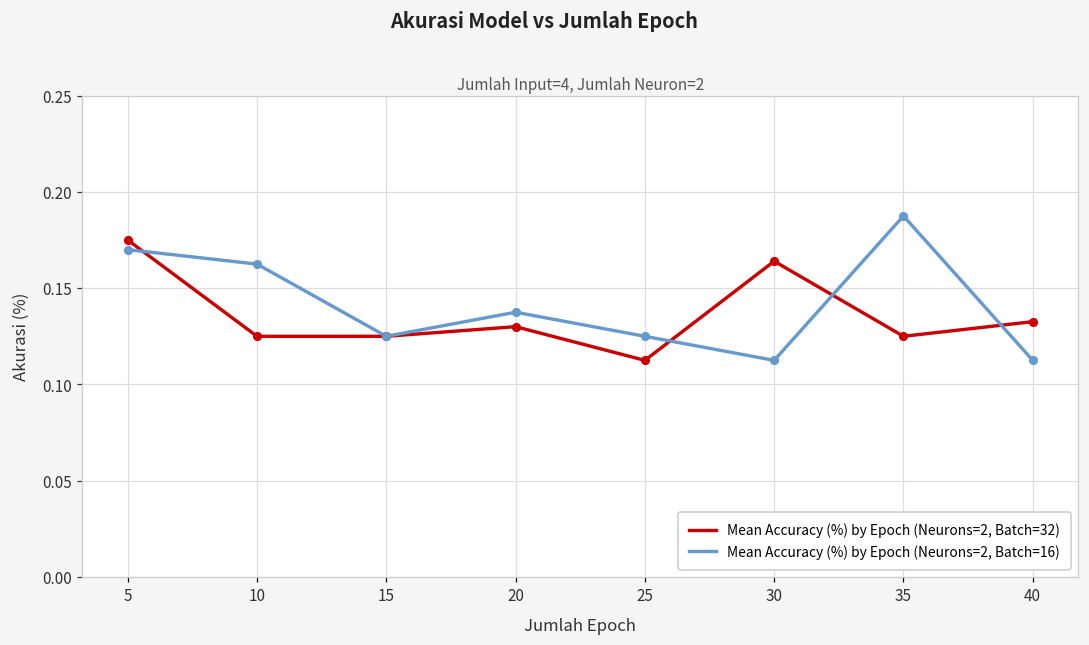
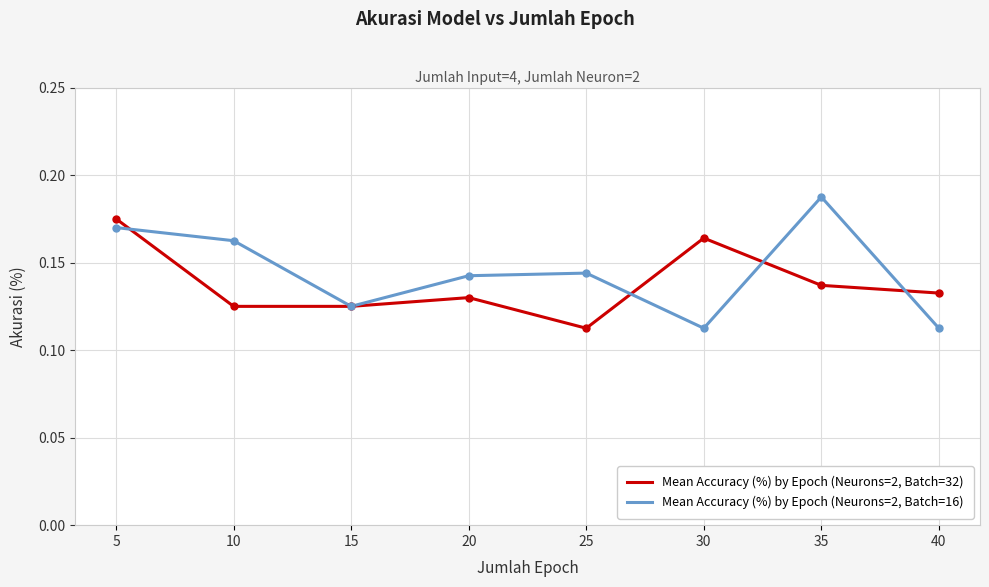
  {
    "Mean Accuracy (%) by Epoch (Neurons=2, Batch=32)": {
      "5": 0.175,
      "10": 0.125,
      "20": 0.130,
      "25": 0.113,
      "30": 0.164,
-     "35": 0.125,
+     "35": 0.137,
      "40": 0.133
    },
    "Mean Accuracy (%) by Epoch (Neurons=2, Batch=16)": {
      "5": 0.170,
      "10": 0.163,
-     "20": 0.138,
-     "25": 0.125,
+     "20": 0.143,
+     "25": 0.144,
      "30": 0.113,
      "35": 0.188,
      "40": 0.113
    }
  }
